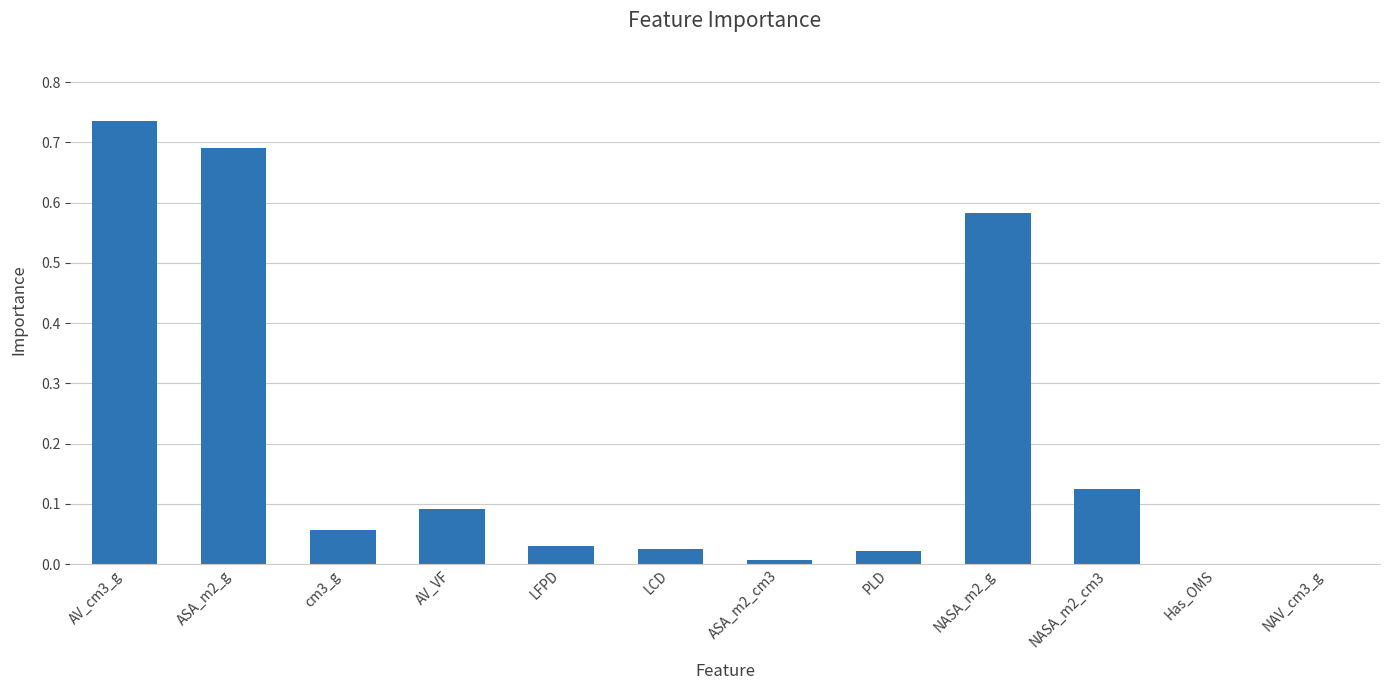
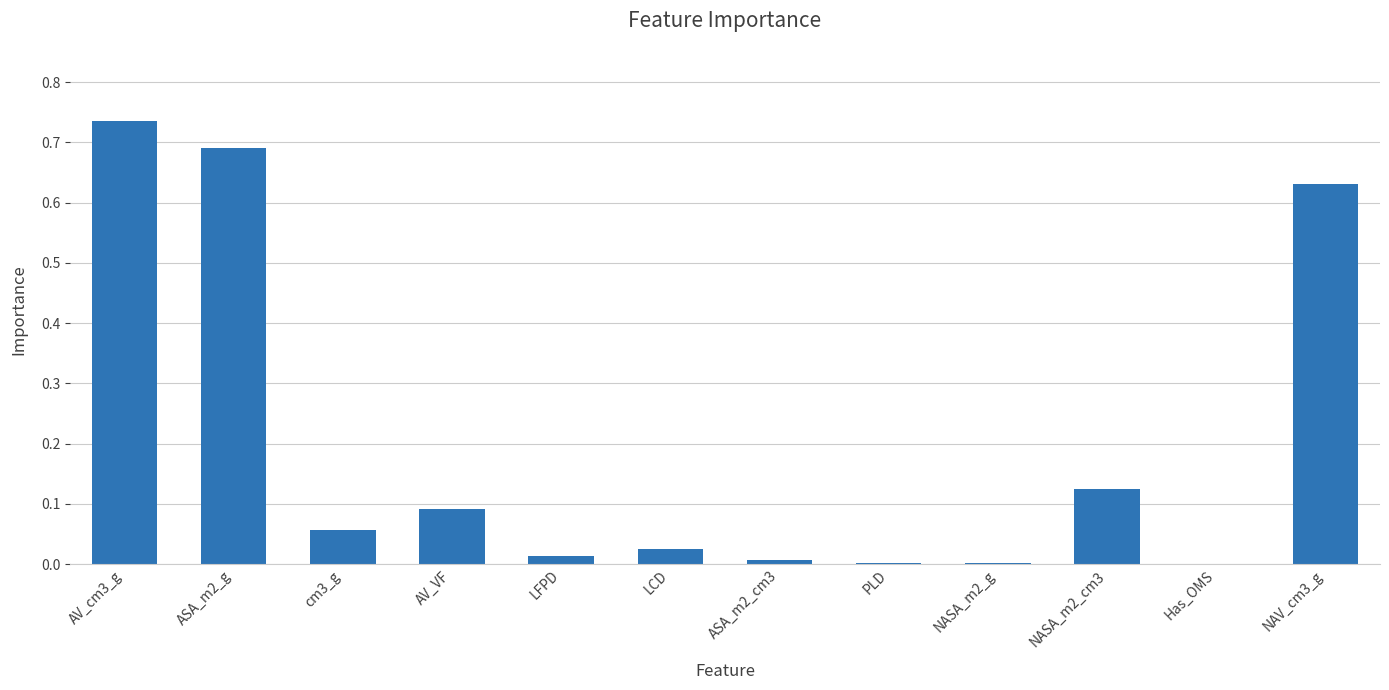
  {
    "AV_cm3_g": 0.74,
    "ASA_m2_g": 0.69,
    "cm3_g": 0.06,
    "AV_VF": 0.09,
-   "LFPD": 0.03,
+   "LFPD": 0.01,
    "LCD": 0.03,
    "ASA_m2_cm3": 0.01,
-   "PLD": 0.02,
-   "NASA_m2_g": 0.58,
+   "PLD": 0.00,
+   "NASA_m2_g": 0.00,
    "NASA_m2_cm3": 0.12,
-   "NAV_cm3_g": 0.00
+   "NAV_cm3_g": 0.63
  }
